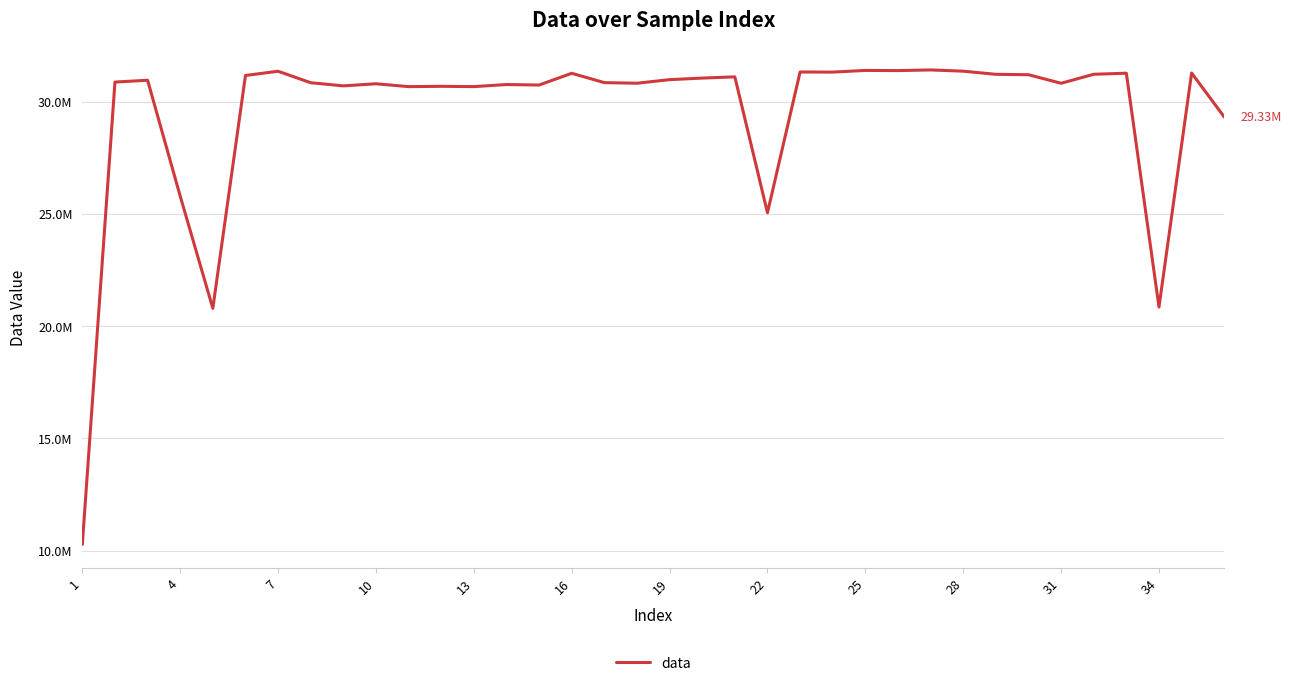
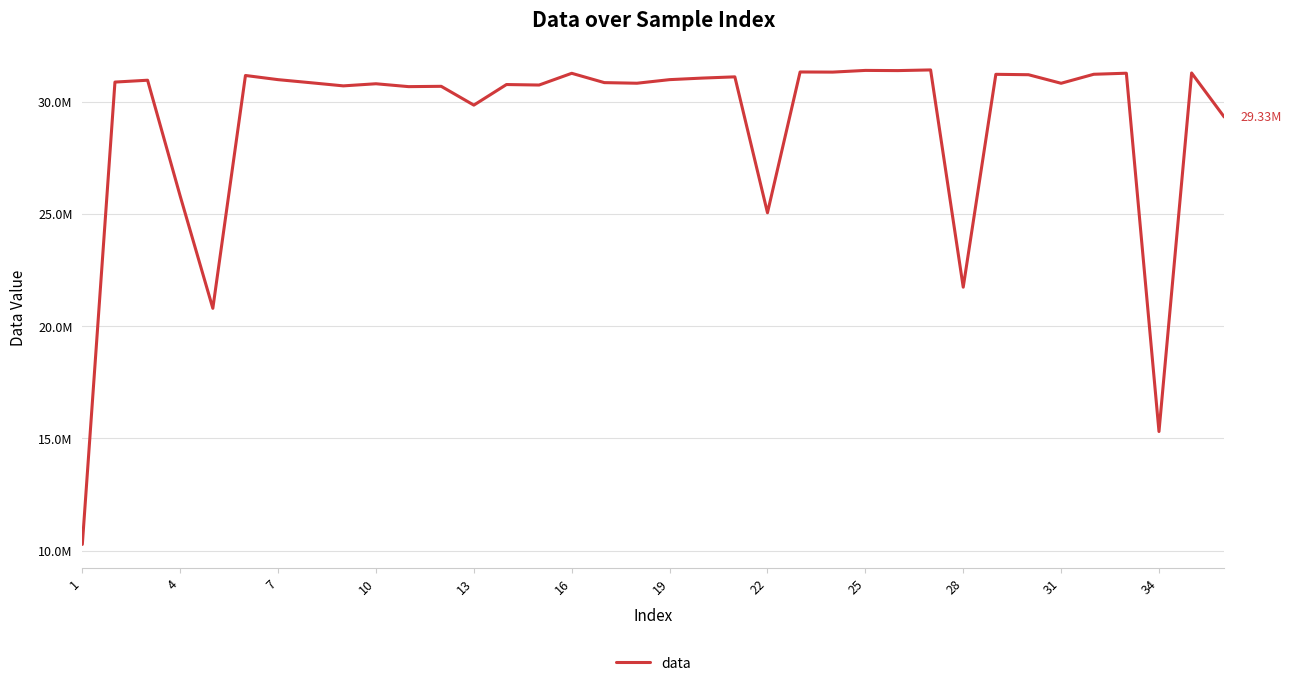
  {
    "1": 10300000,
    "4": 25800000,
-   "7": 31400000,
+   "7": 31000000,
    "10": 30800000,
-   "13": 30700000,
+   "13": 29900000,
    "16": 31300000,
    "19": 31000000,
    "22": 25100000,
    "25": 31400000,
-   "28": 31400000,
+   "28": 21700000,
    "31": 30800000,
-   "34": 20900000
+   "34": 15300000
  }
